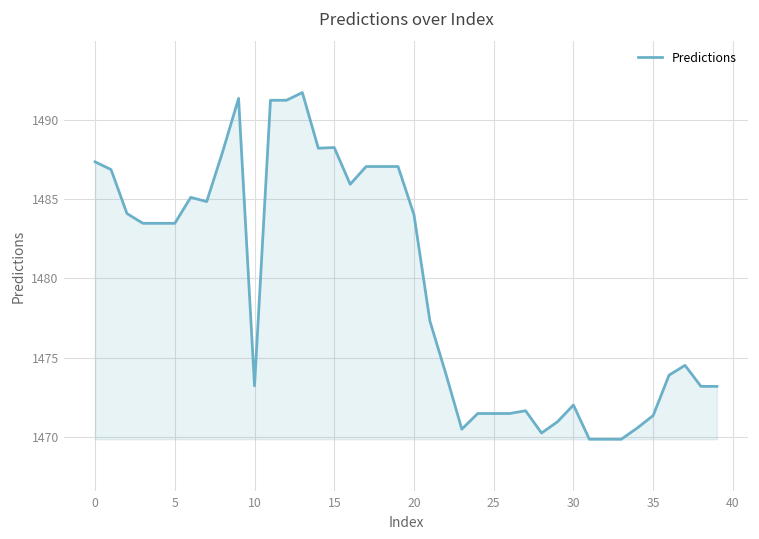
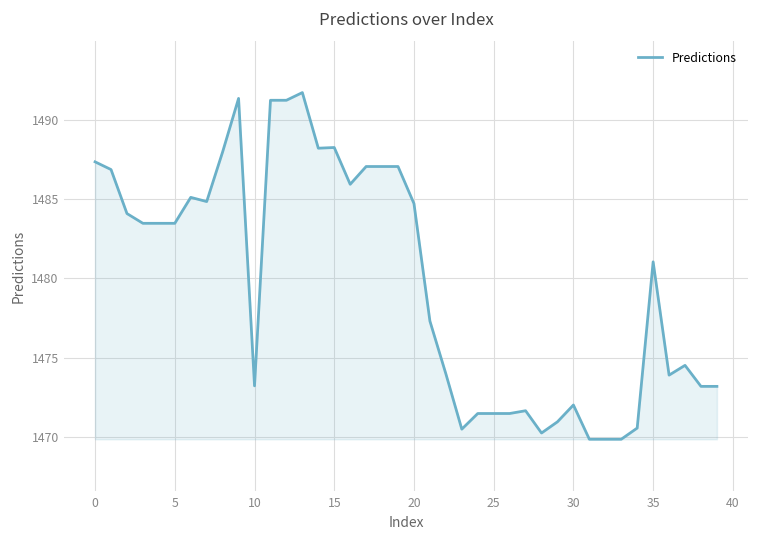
  {
    "0": 1487.3,
    "5": 1483.5,
    "10": 1473.2,
    "15": 1488.2,
-   "20": 1484.0,
+   "20": 1484.7,
    "25": 1471.5,
    "30": 1472.0,
-   "35": 1471.4
+   "35": 1481.0
  }
